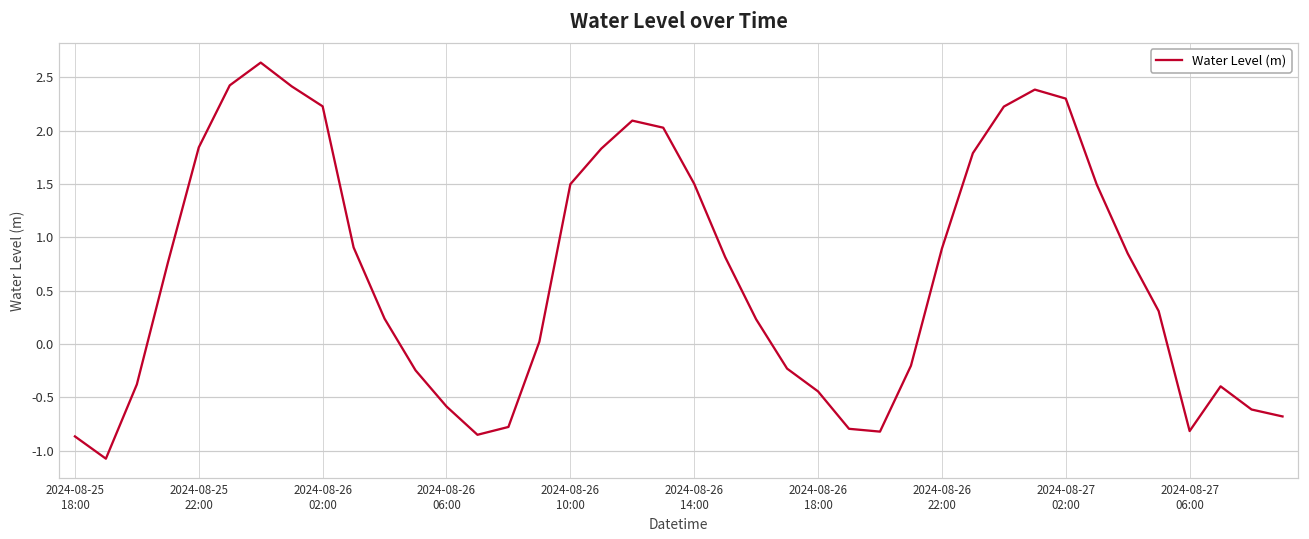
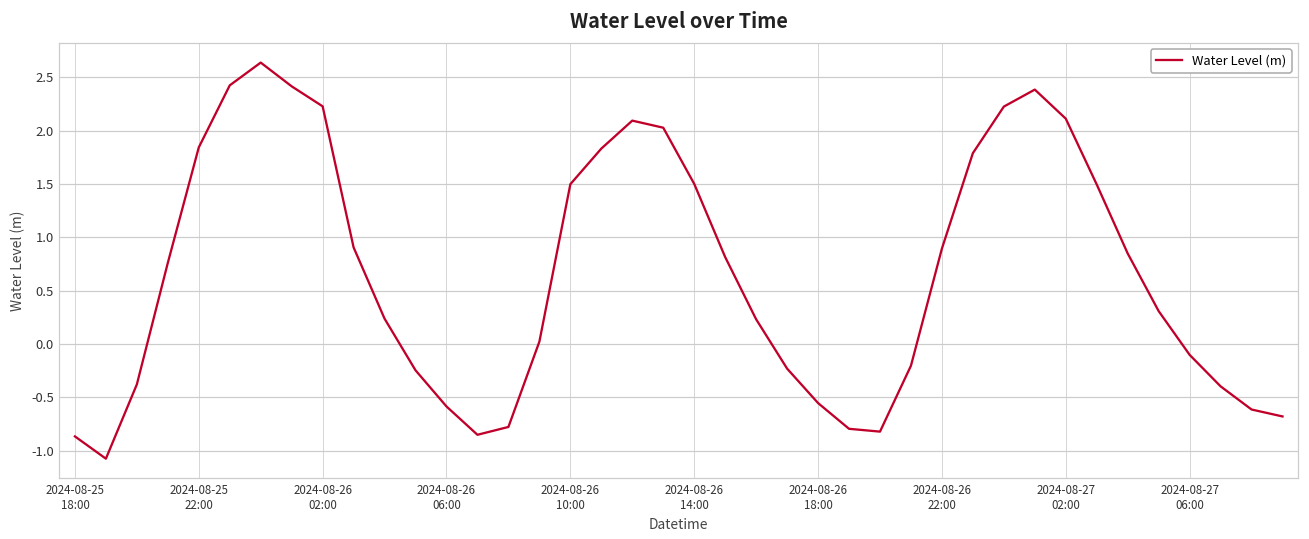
  {
    "2024-08-25 18:00": -0.9,
    "2024-08-25 22:00": 1.8,
    "2024-08-26 02:00": 2.2,
    "2024-08-26 06:00": -0.6,
    "2024-08-26 10:00": 1.5,
    "2024-08-26 14:00": 1.5,
-   "2024-08-26 18:00": -0.4,
+   "2024-08-26 18:00": -0.6,
    "2024-08-26 22:00": 0.9,
-   "2024-08-27 02:00": 2.3,
-   "2024-08-27 06:00": -0.8
+   "2024-08-27 02:00": 2.1,
+   "2024-08-27 06:00": -0.1
  }
